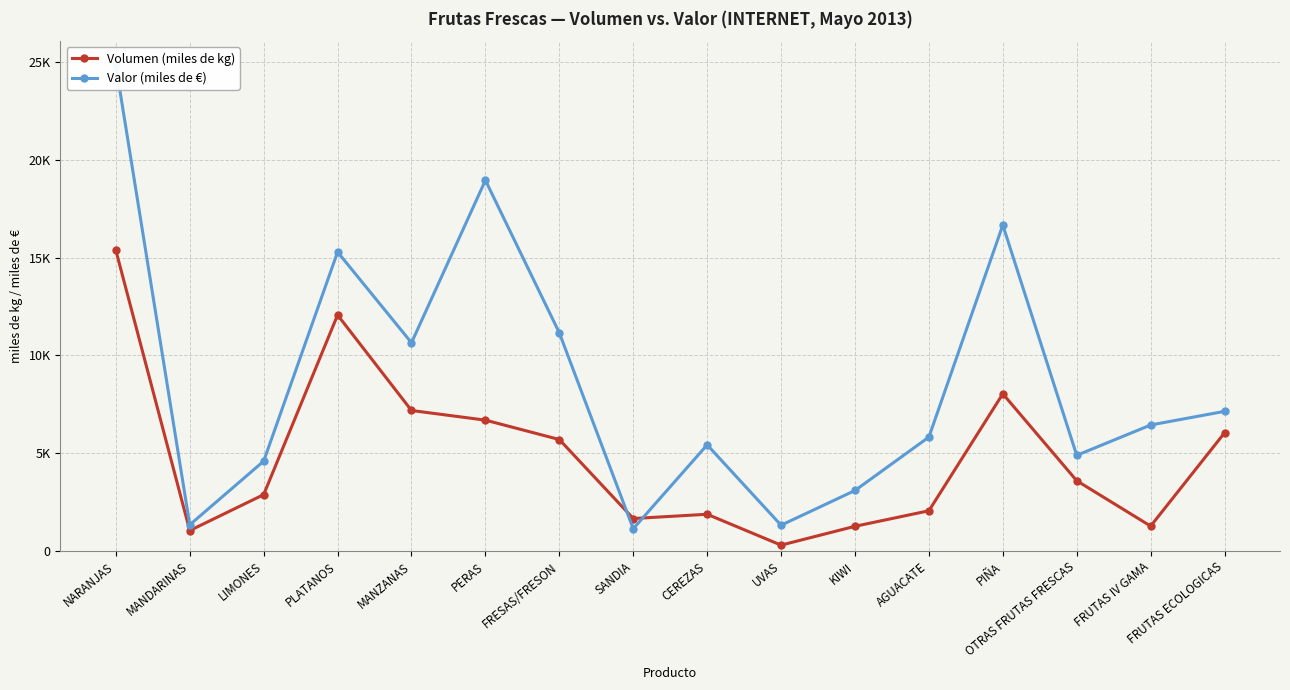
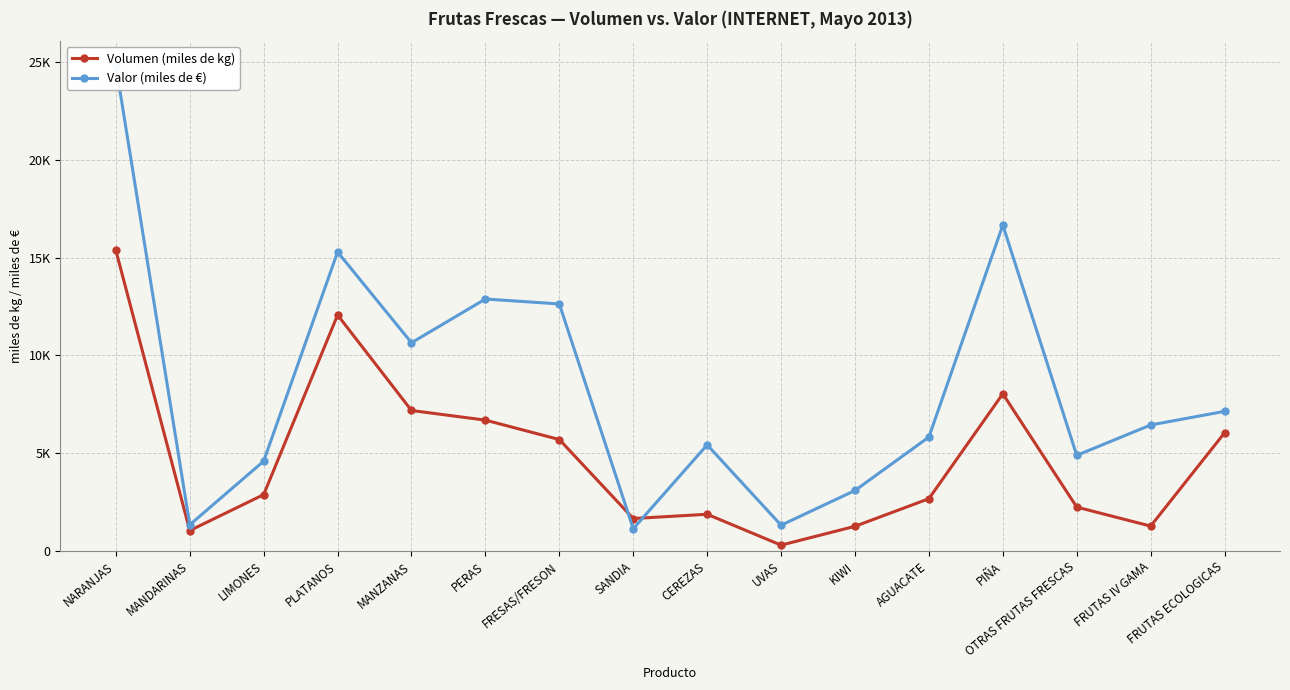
  {
    "Volumen (miles de kg)": {
      "NARANJAS": 15400,
      "MANDARINAS": 1000,
      "LIMONES": 2900,
      "PLATANOS": 12100,
      "MANZANAS": 7200,
      "PERAS": 6700,
      "FRESAS/FRESON": 5700,
      "SANDIA": 1700,
      "CEREZAS": 1900,
      "UVAS": 300,
      "KIWI": 1300,
-     "AGUACATE": 2100,
+     "AGUACATE": 2700,
      "PIÑA": 8000,
-     "OTRAS FRUTAS FRESCAS": 3600,
+     "OTRAS FRUTAS FRESCAS": 2200,
      "FRUTAS IV GAMA": 1300,
      "FRUTAS ECOLOGICAS": 6000
    },
    "Valor (miles de €)": {
      "MANDARINAS": 1300,
      "LIMONES": 4600,
      "PLATANOS": 15300,
      "MANZANAS": 10600,
-     "PERAS": 19000,
-     "FRESAS/FRESON": 11200,
+     "PERAS": 12900,
+     "FRESAS/FRESON": 12600,
      "SANDIA": 1100,
      "CEREZAS": 5400,
      "UVAS": 1300,
      "KIWI": 3100,
      "AGUACATE": 5800,
      "PIÑA": 16700,
      "OTRAS FRUTAS FRESCAS": 4900,
      "FRUTAS IV GAMA": 6400,
      "FRUTAS ECOLOGICAS": 7100
    }
  }
